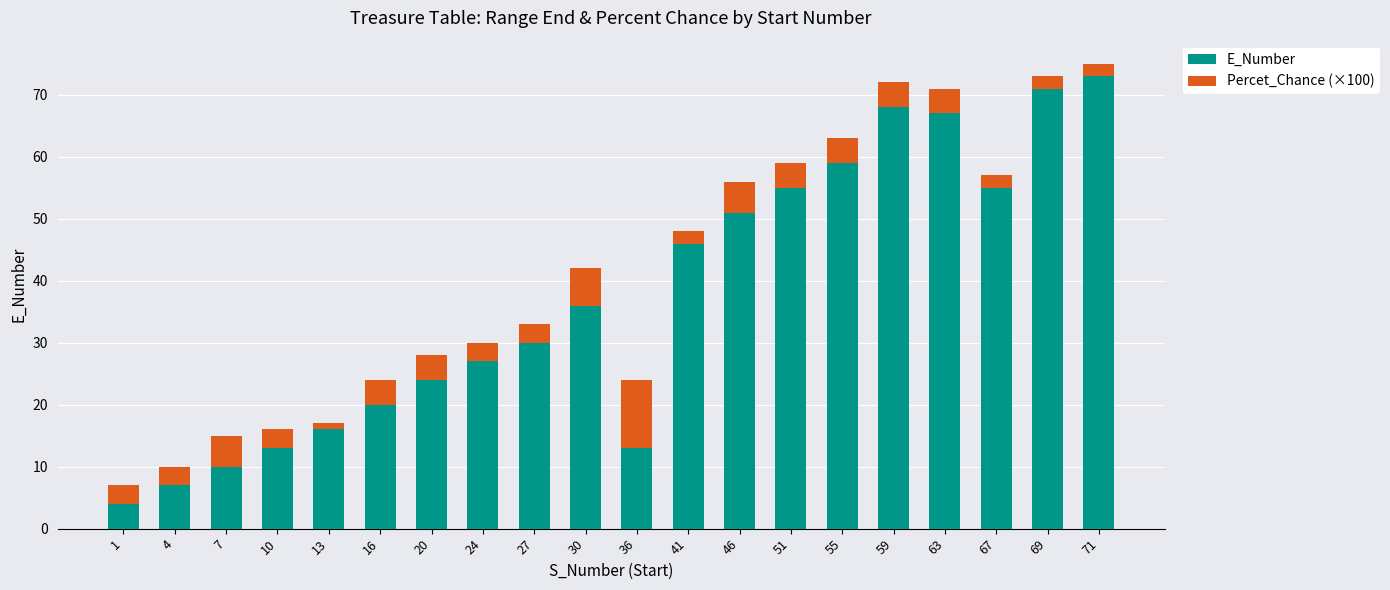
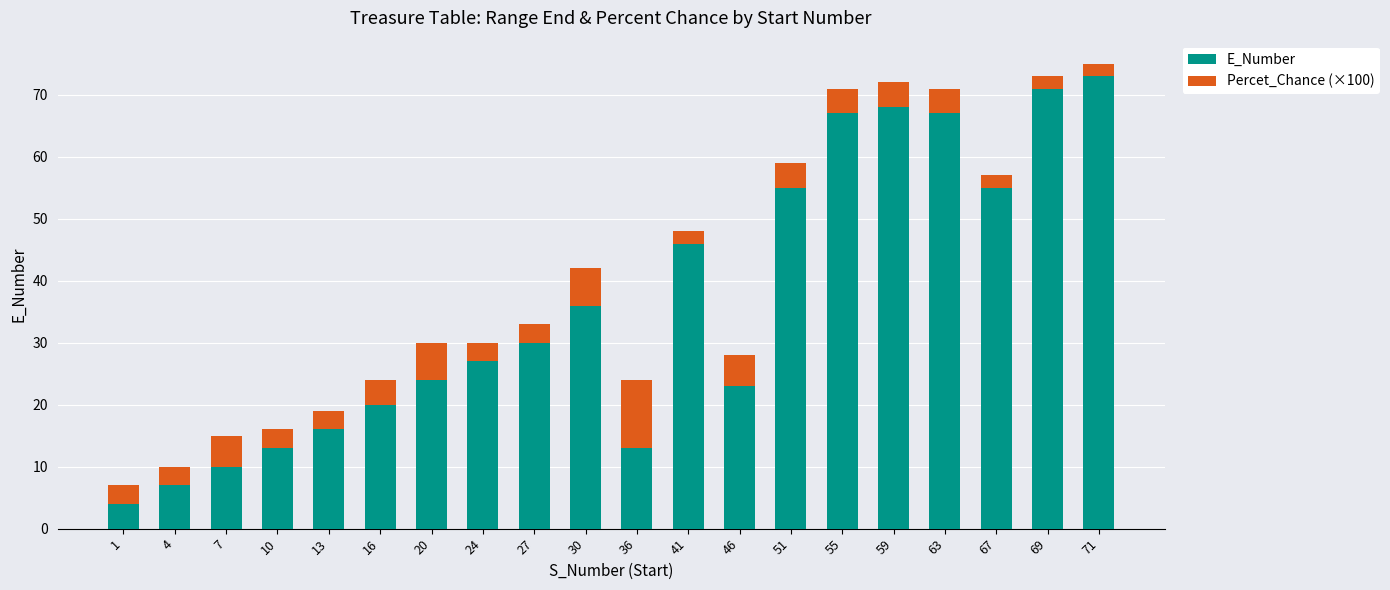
  {
    "E_Number": {
      "1": 4,
      "4": 7,
      "7": 10,
      "10": 13,
      "13": 16,
      "16": 20,
      "20": 24,
      "24": 27,
      "27": 30,
      "30": 36,
      "36": 13,
      "41": 46,
-     "46": 51,
+     "46": 23,
      "51": 55,
-     "55": 59,
+     "55": 67,
      "59": 68,
      "63": 67,
      "67": 55,
      "69": 71,
      "71": 73
    },
    "Percet_Chance (×100)": {
      "1": 3,
      "4": 3,
      "7": 5,
      "10": 3,
-     "13": 1,
+     "13": 3,
      "16": 4,
-     "20": 4,
+     "20": 6,
      "24": 3,
      "27": 3,
      "30": 6,
      "36": 11,
      "41": 2,
      "46": 5,
      "51": 4,
      "55": 4,
      "59": 4,
      "63": 4,
      "67": 2,
      "69": 2,
      "71": 2
    }
  }
